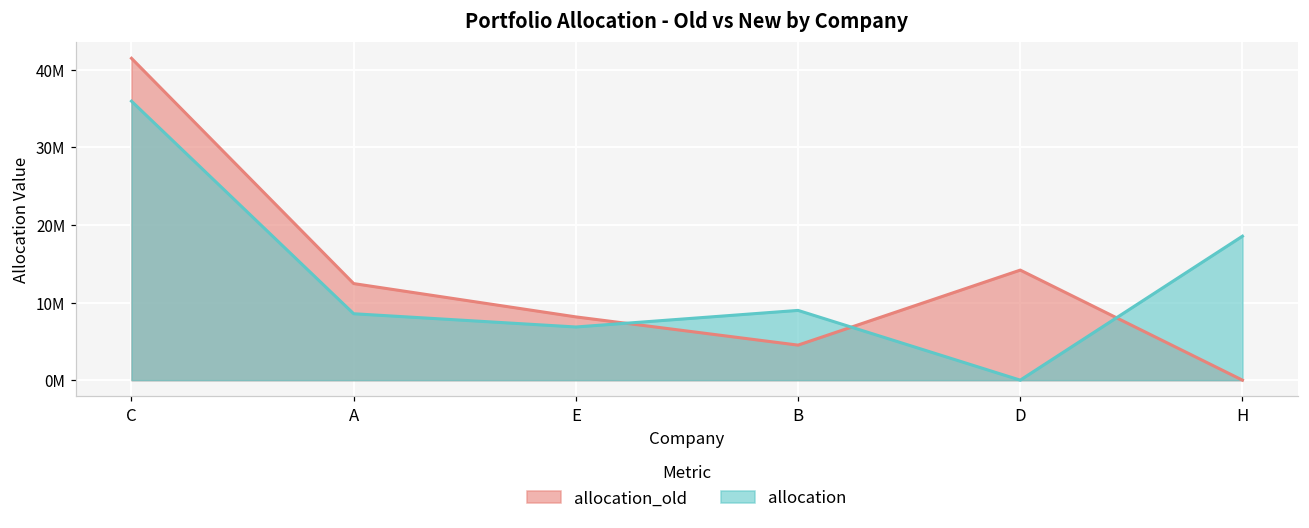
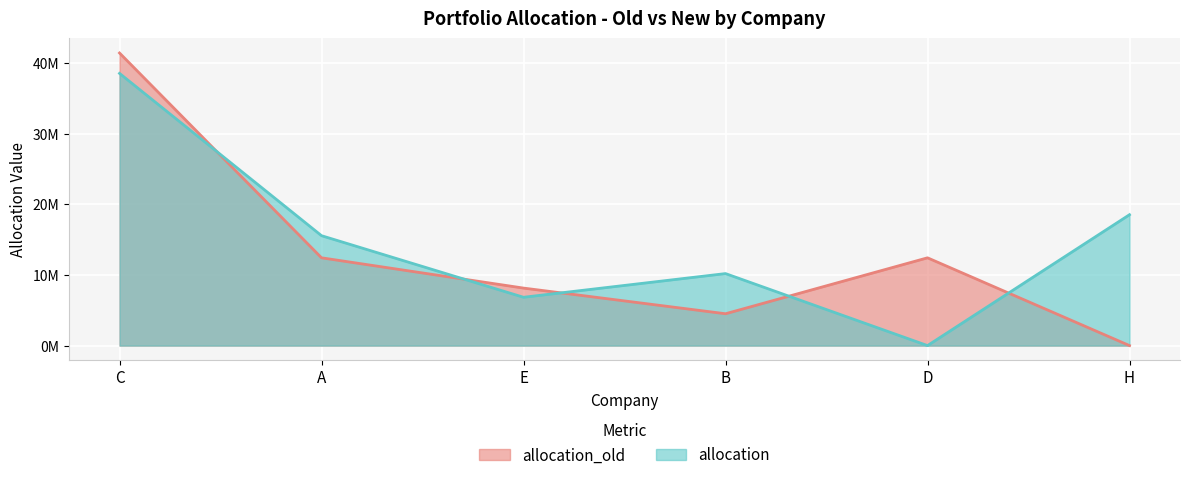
  {
    "allocation_old": {
      "C": 41000000,
      "A": 12000000,
      "E": 8000000,
      "B": 5000000,
-     "D": 14000000,
+     "D": 12000000,
      "H": 0
    },
    "allocation": {
-     "C": 36000000,
-     "A": 9000000,
+     "C": 39000000,
+     "A": 16000000,
      "E": 7000000,
-     "B": 9000000,
+     "B": 10000000,
      "D": 0,
      "H": 19000000
    }
  }
